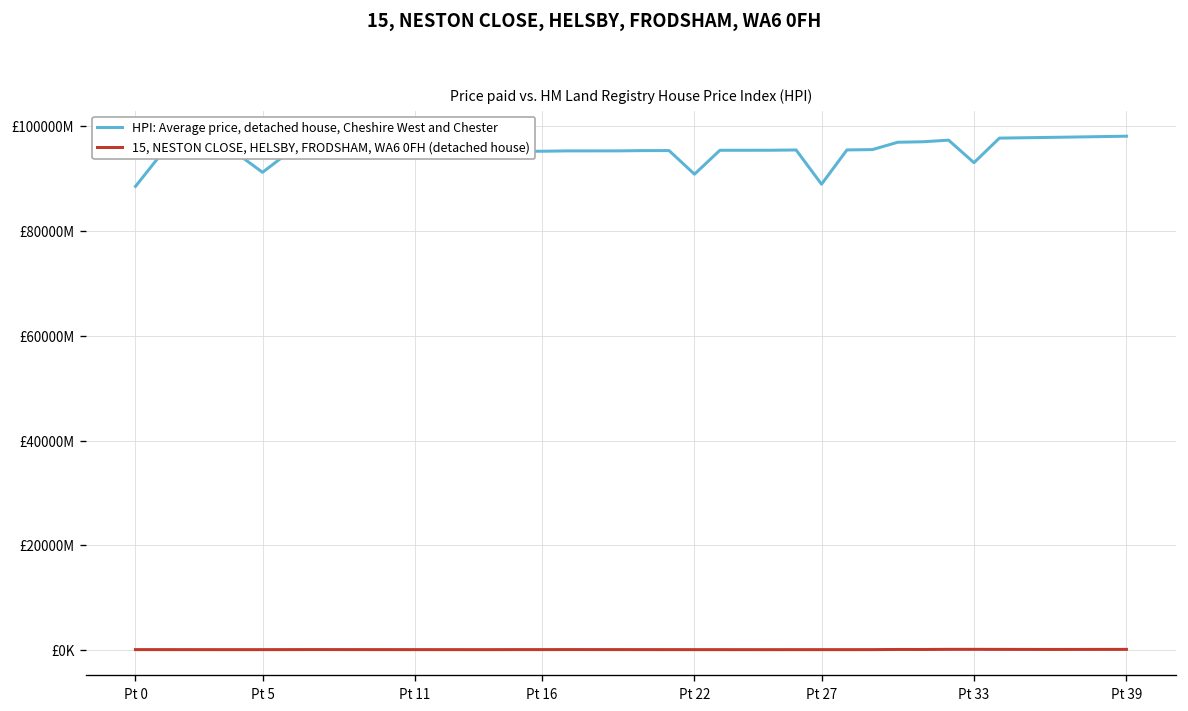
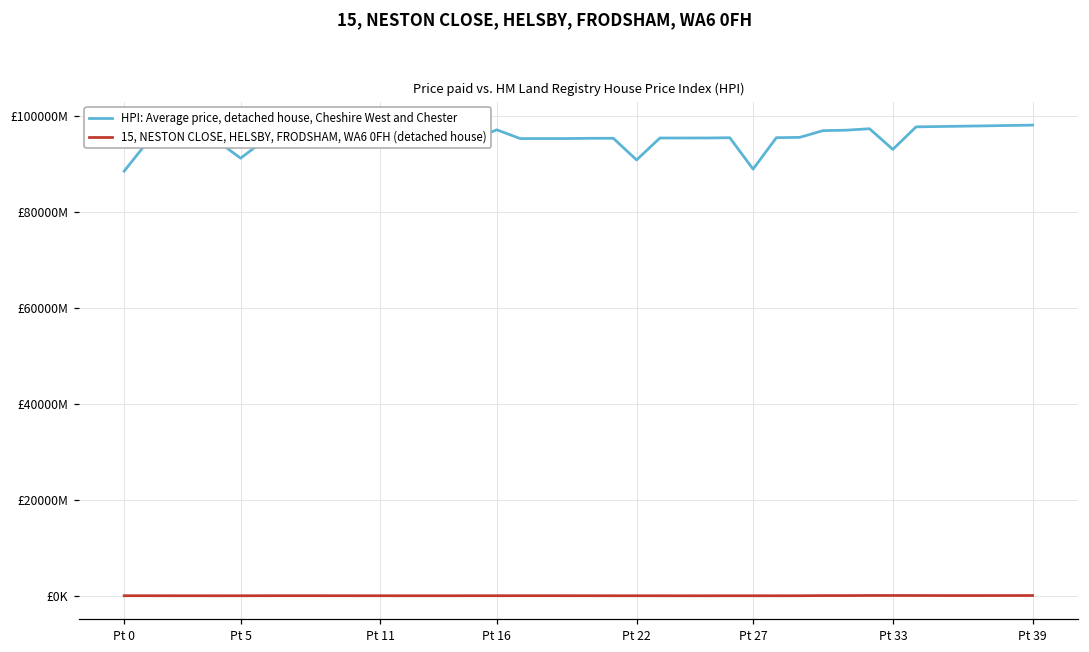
  {
    "HPI: Average price, detached house, Cheshire West and Chester": {
      "Pt 0": "£89000000000",
      "Pt 5": "£91000000000",
-     "Pt 16": "£95000000000",
+     "Pt 16": "£97000000000",
      "Pt 22": "£91000000000",
      "Pt 27": "£89000000000",
      "Pt 33": "£93000000000",
      "Pt 39": "£98000000000"
    },
    "15, NESTON CLOSE, HELSBY, FRODSHAM, WA6 0FH (detached house)": {
      "Pt 0": "£0",
      "Pt 5": "£0",
      "Pt 11": "£0",
      "Pt 16": "£0",
      "Pt 22": "£0",
      "Pt 27": "£0",
      "Pt 33": "£0",
      "Pt 39": "£0"
    }
  }
